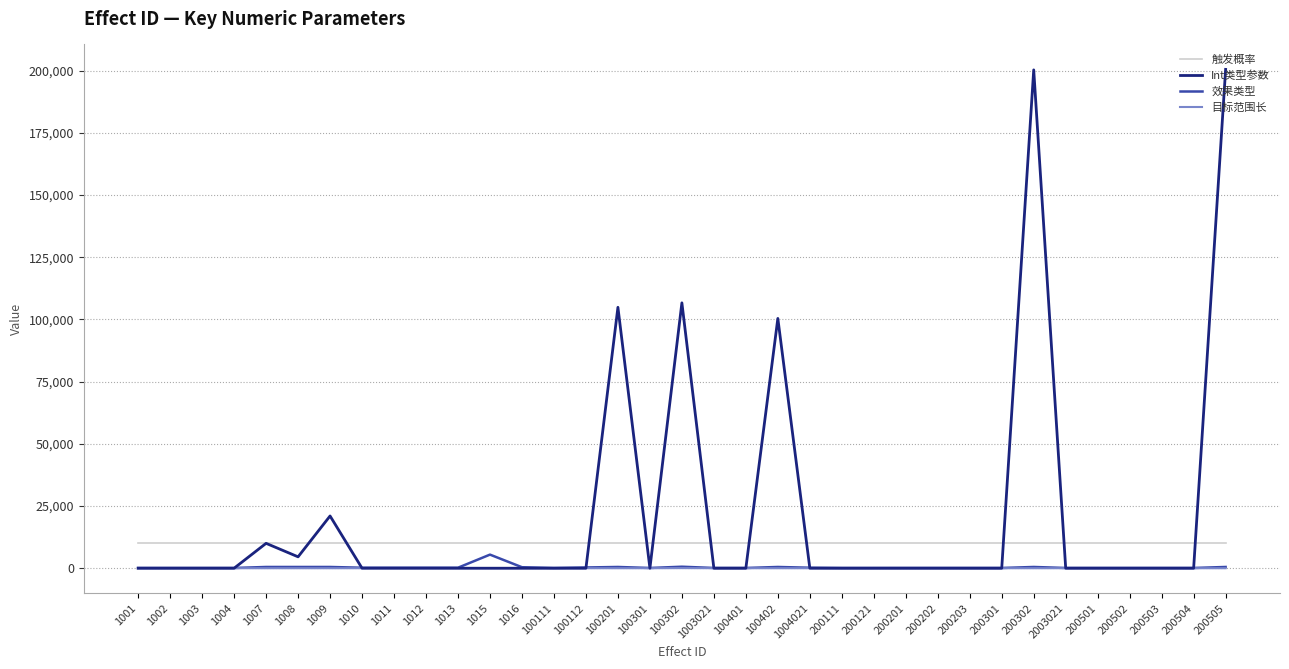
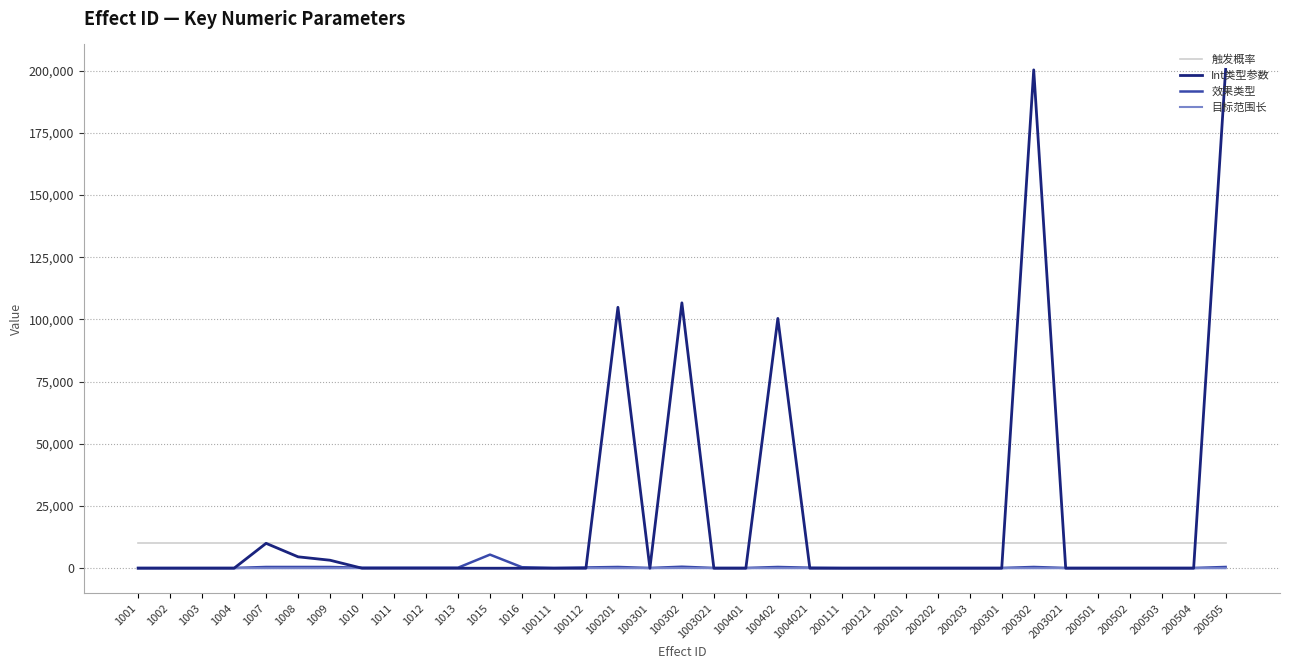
  {
    "触发概率": {
      "1001": "10,000",
      "1002": "10,000",
      "1003": "10,000",
      "1004": "10,000",
      "1008": "10,000",
      "1009": "10,000",
      "1010": "10,000",
      "1011": "10,000",
      "1012": "10,000",
      "1013": "10,000",
      "1015": "10,000",
      "1016": "10,000",
      "100111": "10,000",
      "100112": "10,000",
      "100201": "10,000",
      "100301": "10,000",
      "100302": "10,000",
      "1003021": "10,000",
      "100401": "10,000",
      "100402": "10,000",
      "1004021": "10,000",
      "200111": "10,000",
      "200121": "10,000",
      "200201": "10,000",
      "200202": "10,000",
      "200203": "10,000",
      "200301": "10,000",
      "200302": "10,000",
      "2003021": "10,000",
      "200501": "10,000",
      "200502": "10,000",
      "200503": "10,000",
      "200504": "10,000",
      "200505": "10,000"
    },
    "Int类型参数": {
      "1008": "5,000",
-     "1009": "21,000",
+     "1009": "3,000",
      "100201": "105,000",
      "100302": "107,000",
      "100402": "100,000",
      "200302": "200,000",
      "200505": "201,000"
    },
    "效果类型": {
      "1015": "5,000"
    }
  }
